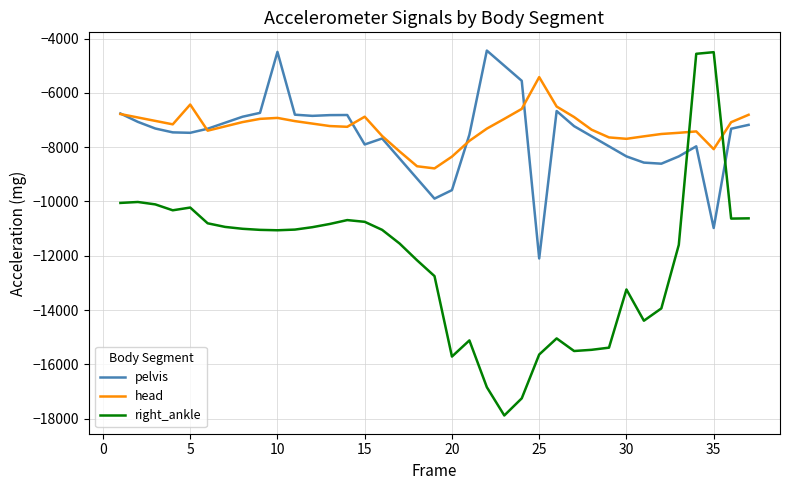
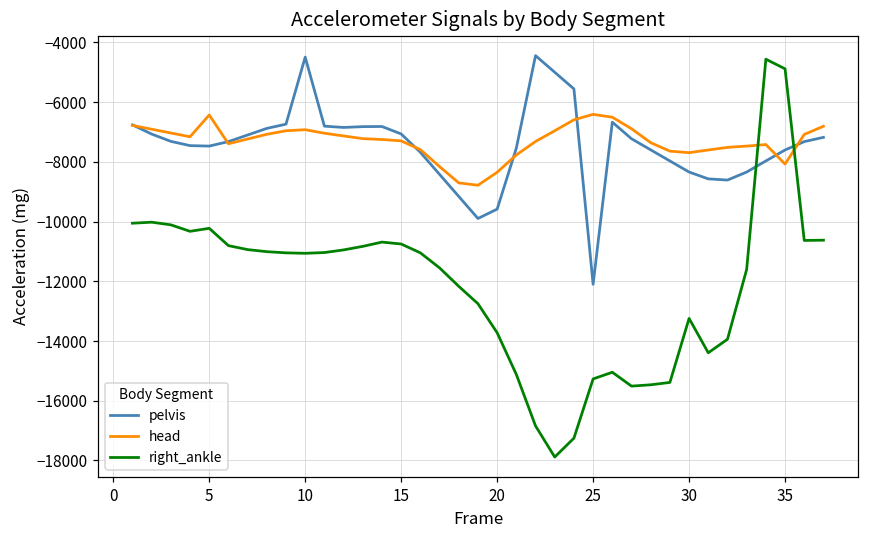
  {
    "pelvis": {
      "5": -7500,
      "10": -4500,
-     "15": -7900,
+     "15": -7100,
      "20": -9600,
      "25": -12100,
      "30": -8300,
-     "35": -11000
+     "35": -7600
    },
    "head": {
      "5": -6400,
      "10": -6900,
-     "15": -6900,
+     "15": -7300,
      "20": -8300,
-     "25": -5400,
+     "25": -6400,
      "30": -7700,
      "35": -8100
    },
    "right_ankle": {
      "5": -10200,
      "10": -11100,
      "15": -10800,
-     "20": -15700,
-     "25": -15600,
+     "20": -13700,
+     "25": -15300,
      "30": -13200,
-     "35": -4500
+     "35": -4900
    }
  }
